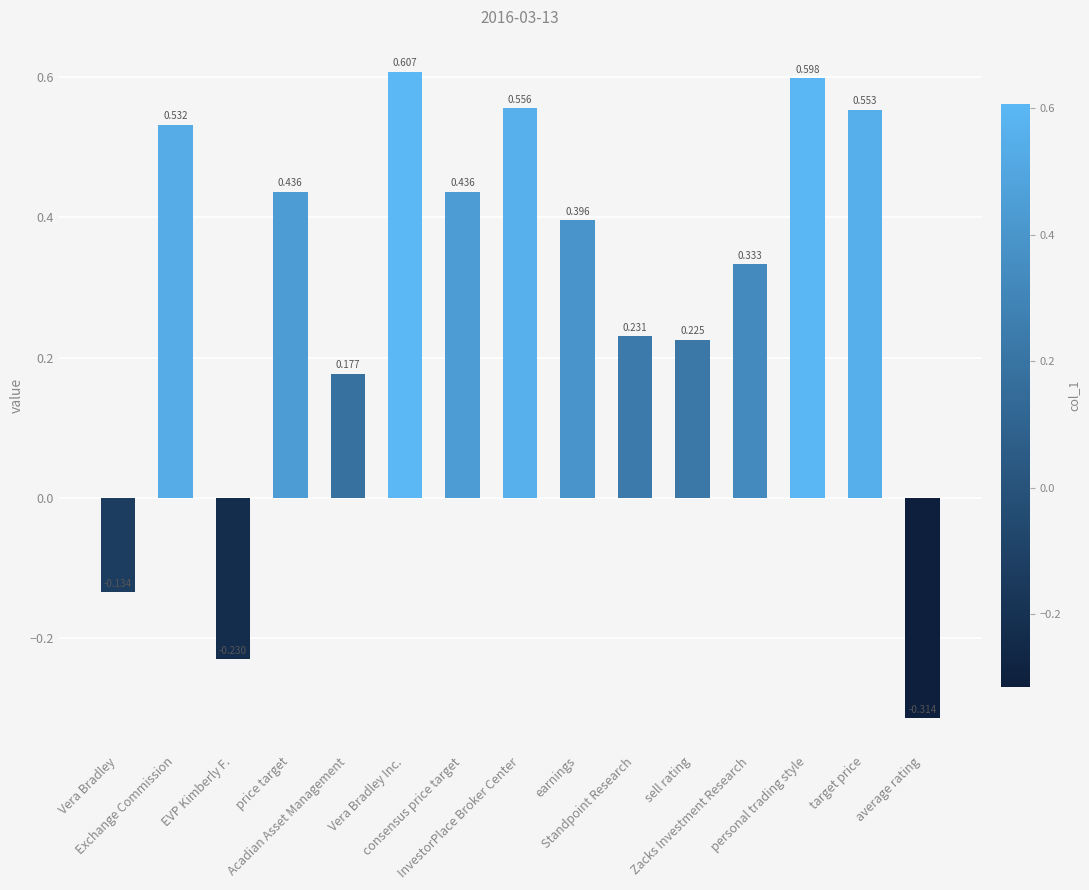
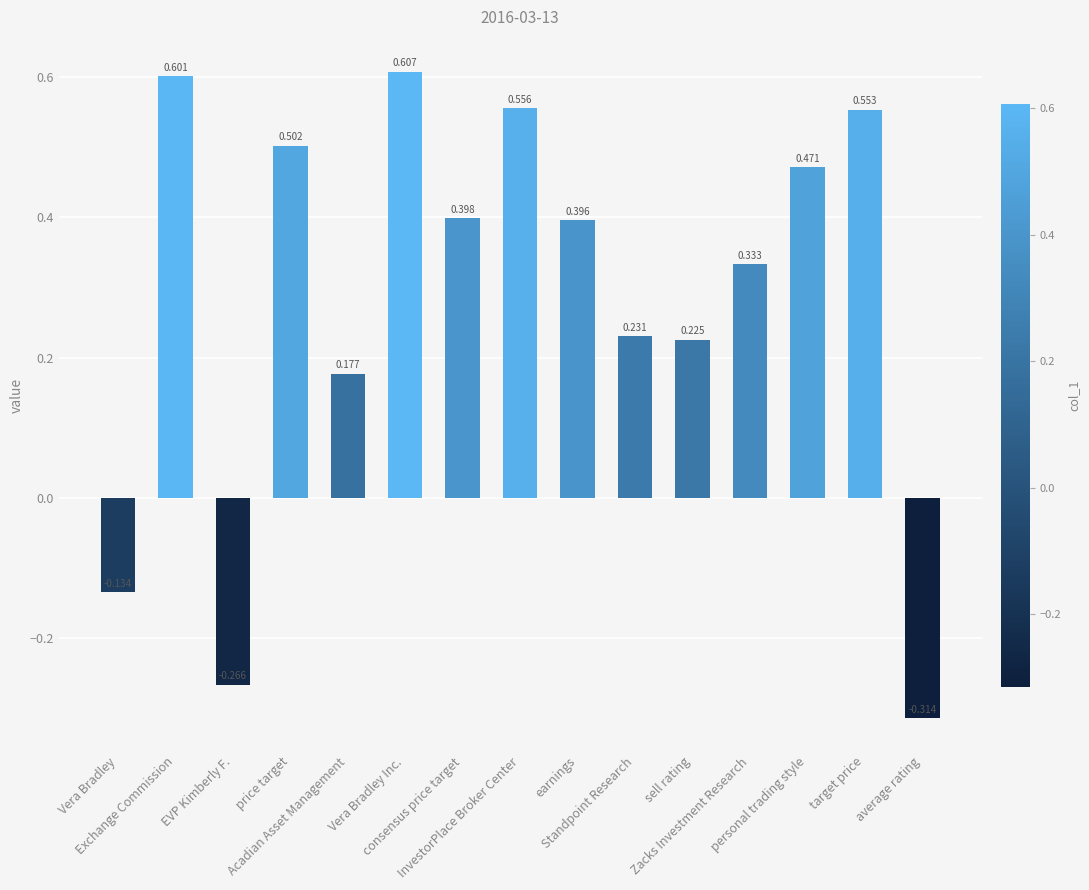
  {
    "Vera Bradley": -0.134,
-   "Exchange Commission": 0.532,
-   "EVP Kimberly F.": -0.230,
-   "price target": 0.436,
+   "Exchange Commission": 0.601,
+   "EVP Kimberly F.": -0.266,
+   "price target": 0.502,
    "Acadian Asset Management": 0.177,
    "Vera Bradley Inc.": 0.607,
-   "consensus price target": 0.436,
+   "consensus price target": 0.398,
    "InvestorPlace Broker Center": 0.556,
    "earnings": 0.396,
    "Standpoint Research": 0.231,
    "sell rating": 0.225,
    "Zacks Investment Research": 0.333,
-   "personal trading style": 0.598,
+   "personal trading style": 0.471,
    "target price": 0.553,
    "average rating": -0.314
  }
